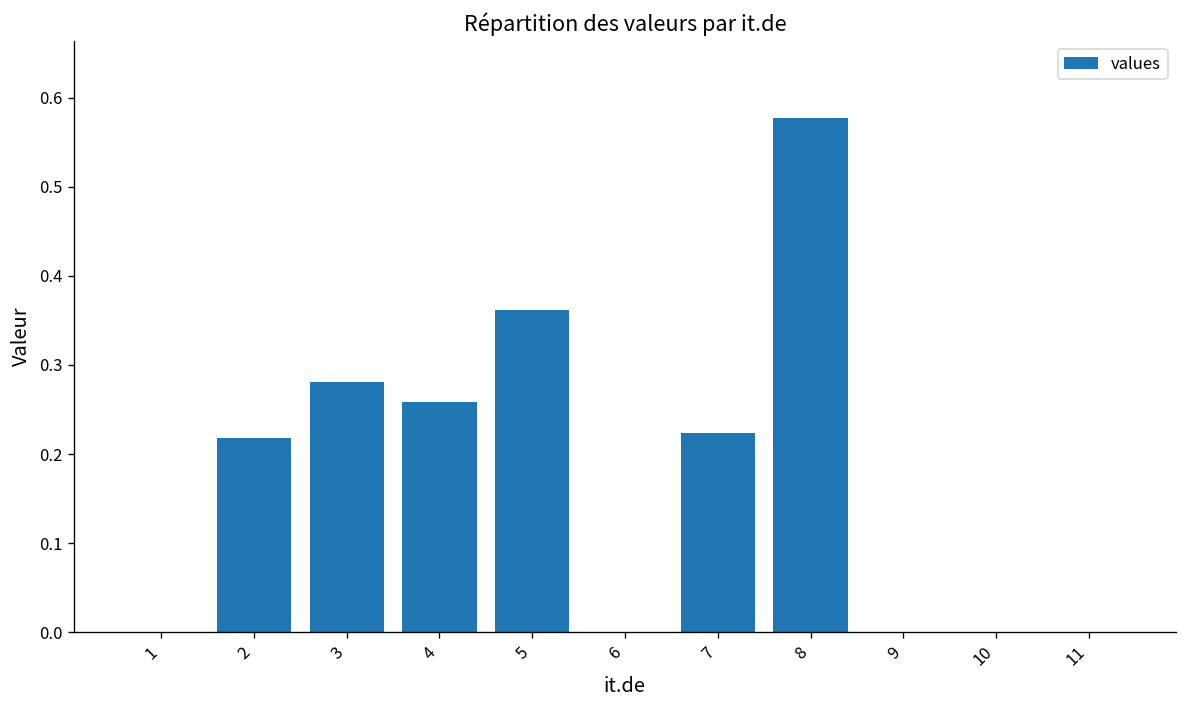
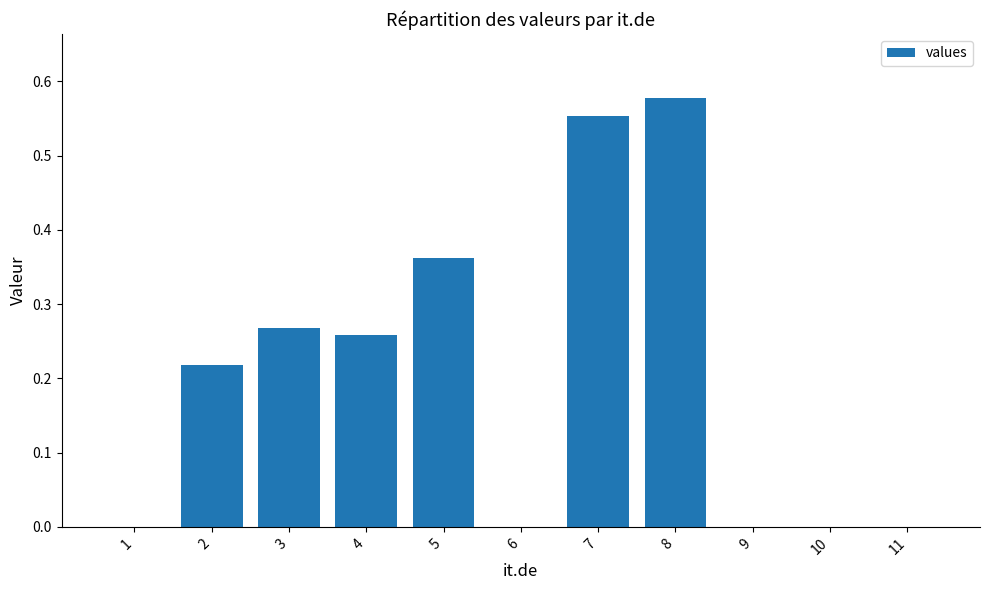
  {
    "1": 0.00,
    "2": 0.22,
-   "3": 0.28,
+   "3": 0.27,
    "4": 0.26,
    "5": 0.36,
    "6": 0.00,
-   "7": 0.22,
+   "7": 0.55,
    "8": 0.58,
    "9": 0.00,
    "10": 0.00,
    "11": 0.00
  }
